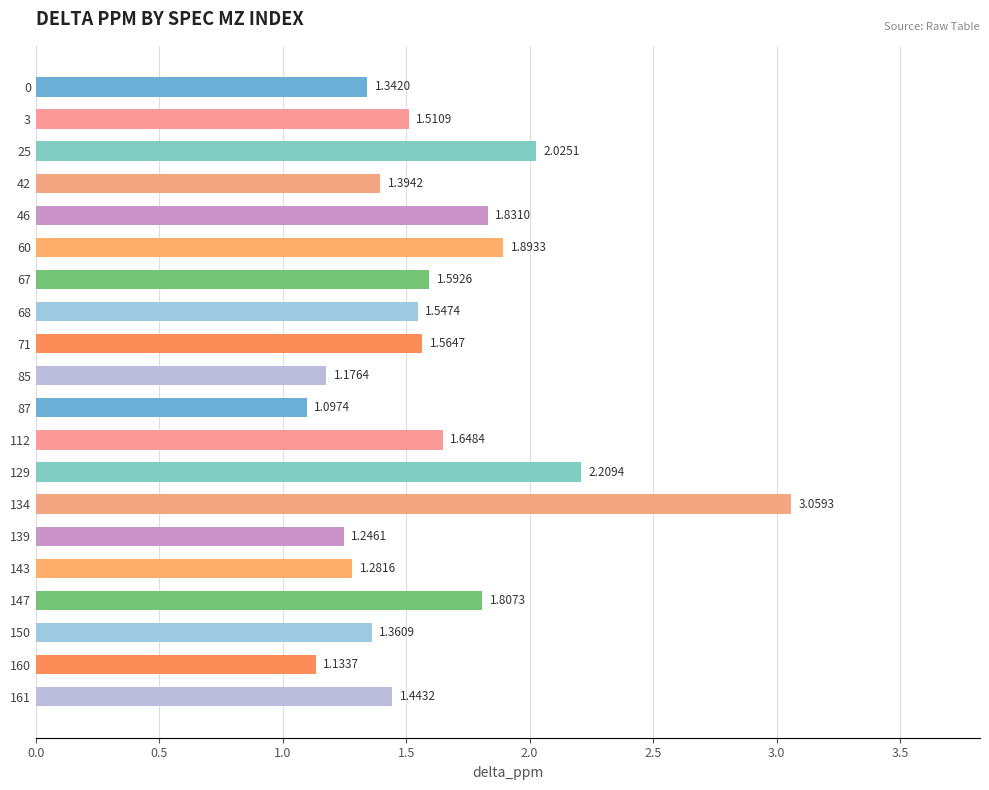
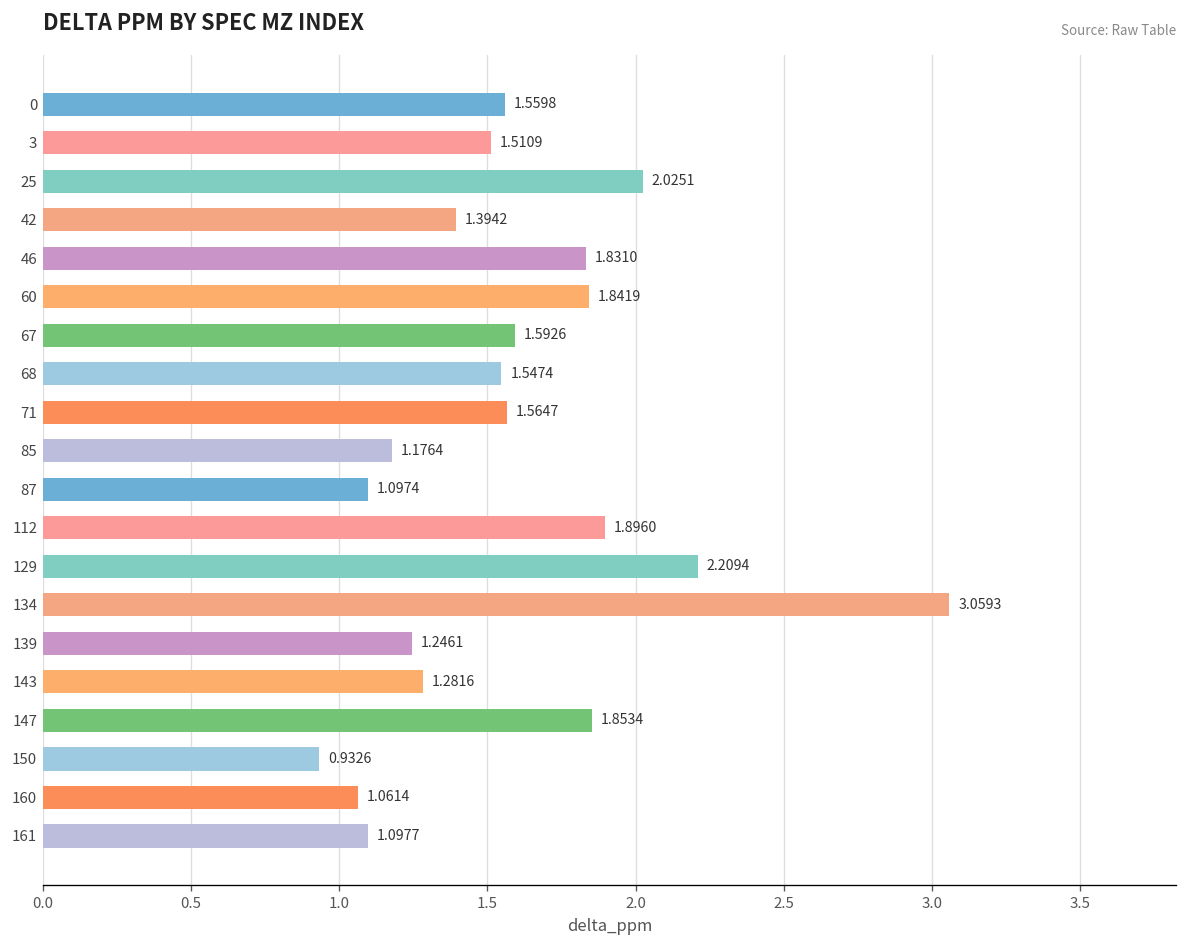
  {
-   "0": 1.3420,
+   "0": 1.5598,
    "3": 1.5109,
    "25": 2.0251,
    "42": 1.3942,
    "46": 1.8310,
-   "60": 1.8933,
+   "60": 1.8419,
    "67": 1.5926,
    "68": 1.5474,
    "71": 1.5647,
    "85": 1.1764,
    "87": 1.0974,
-   "112": 1.6484,
+   "112": 1.8960,
    "129": 2.2094,
    "134": 3.0593,
    "139": 1.2461,
    "143": 1.2816,
-   "147": 1.8073,
-   "150": 1.3609,
-   "160": 1.1337,
-   "161": 1.4432
+   "147": 1.8534,
+   "150": 0.9326,
+   "160": 1.0614,
+   "161": 1.0977
  }
